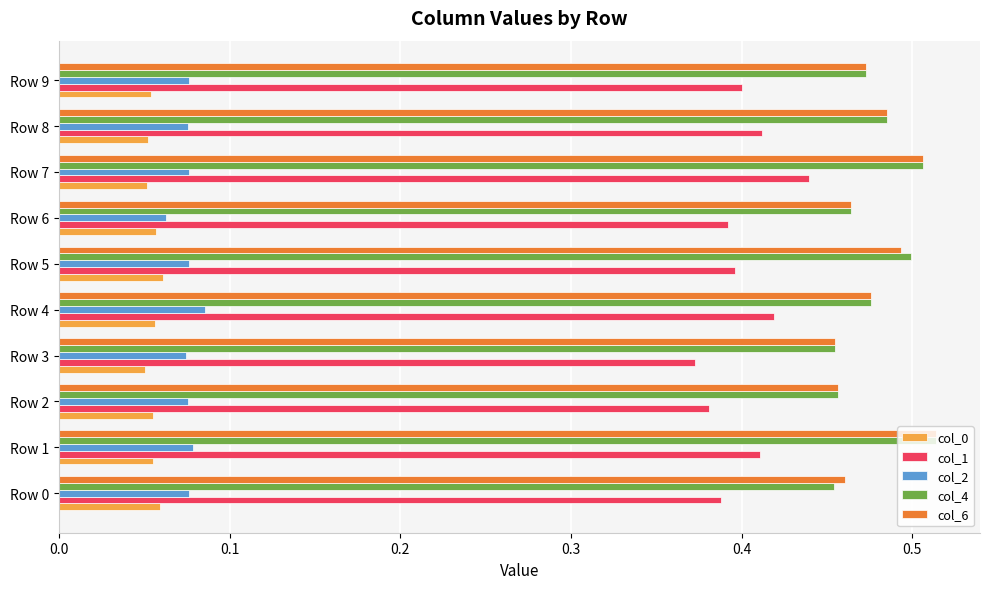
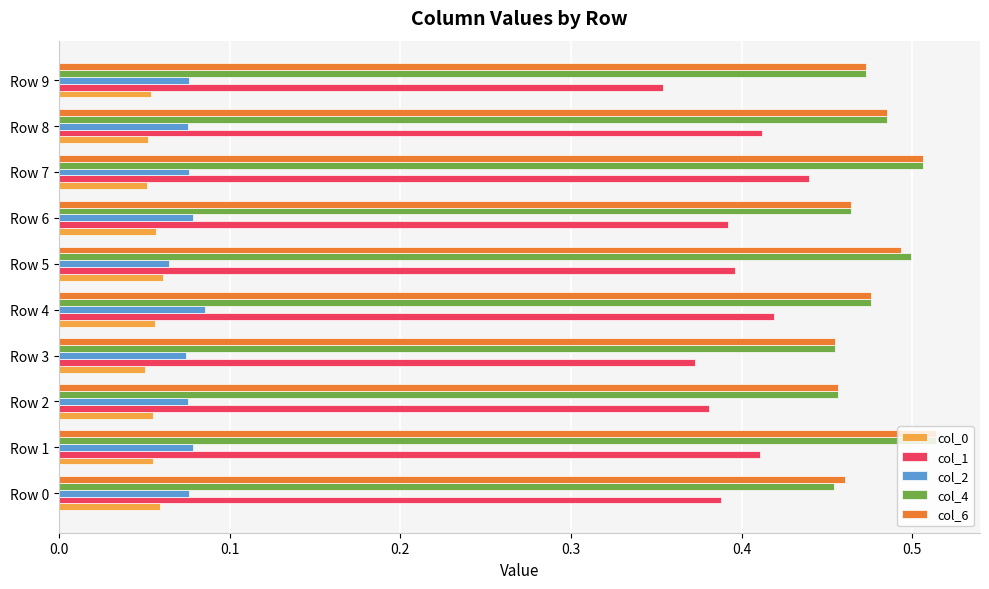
  {
    "col_1": {
-     "Row 9": 0.400,
+     "Row 9": 0.354,
      "Row 8": 0.412,
      "Row 7": 0.439,
      "Row 6": 0.392,
      "Row 5": 0.396,
      "Row 4": 0.419,
      "Row 3": 0.373,
      "Row 2": 0.381,
      "Row 1": 0.411,
      "Row 0": 0.388
    },
    "col_2": {
      "Row 9": 0.076,
      "Row 8": 0.076,
      "Row 7": 0.076,
-     "Row 6": 0.063,
-     "Row 5": 0.076,
+     "Row 6": 0.078,
+     "Row 5": 0.064,
      "Row 4": 0.086,
      "Row 3": 0.074,
      "Row 2": 0.076,
      "Row 1": 0.079,
      "Row 0": 0.076
    },
    "col_4": {
      "Row 9": 0.473,
      "Row 8": 0.485,
      "Row 7": 0.506,
      "Row 6": 0.464,
      "Row 5": 0.499,
      "Row 4": 0.475,
      "Row 3": 0.455,
      "Row 2": 0.457,
      "Row 0": 0.454
    }
  }
